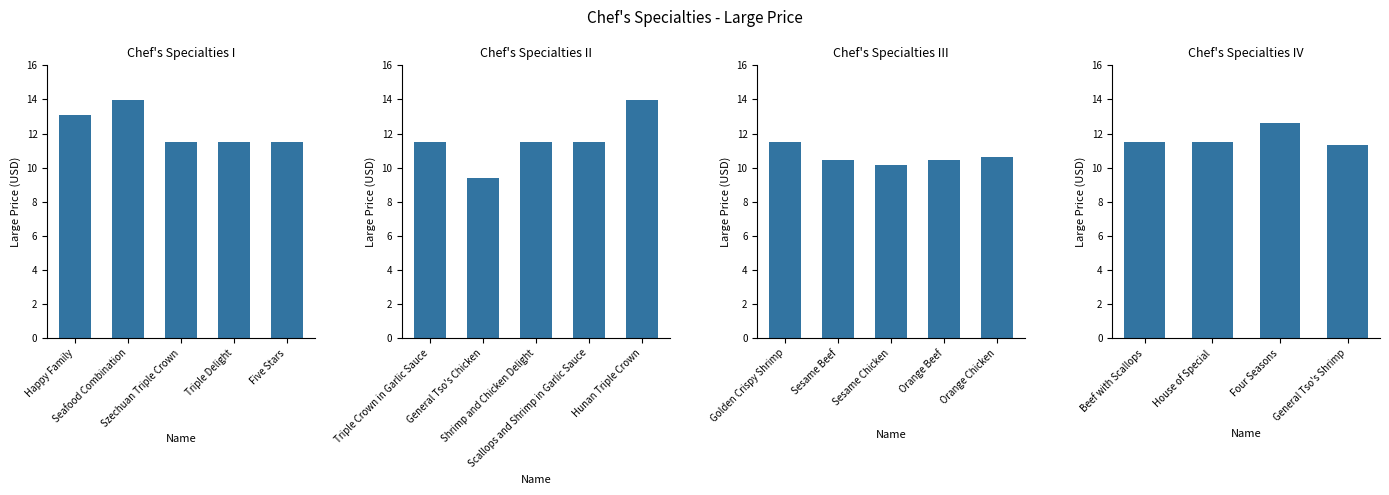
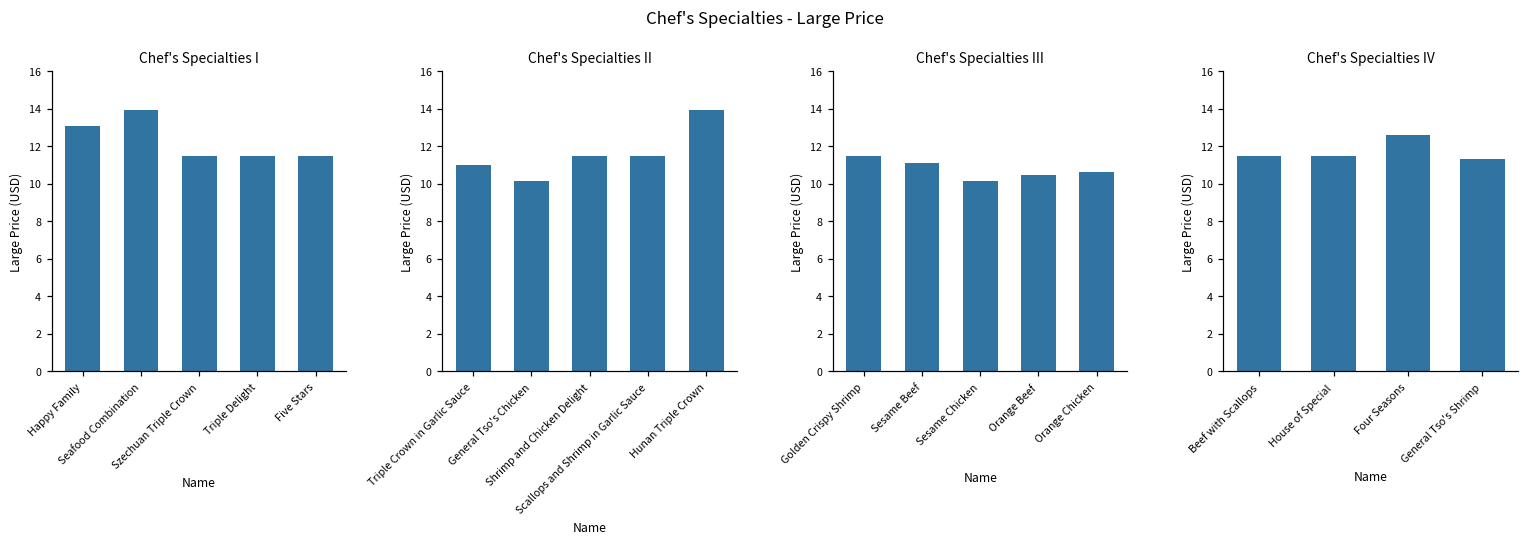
  {
    "Chef's Specialties I": {
      "Happy Family": 13.1,
      "Seafood Combination": 14.0,
      "Szechuan Triple Crown": 11.5,
      "Triple Delight": 11.5,
      "Five Stars": 11.5
    },
    "Chef's Specialties II": {
-     "Triple Crown in Garlic Sauce": 11.5,
-     "General Tso's Chicken": 9.4,
+     "Triple Crown in Garlic Sauce": 11.0,
+     "General Tso's Chicken": 10.2,
      "Shrimp and Chicken Delight": 11.5,
      "Scallops and Shrimp in Garlic Sauce": 11.5,
      "Hunan Triple Crown": 14.0
    },
    "Chef's Specialties III": {
      "Golden Crispy Shrimp": 11.5,
-     "Sesame Beef": 10.5,
+     "Sesame Beef": 11.1,
      "Sesame Chicken": 10.2,
      "Orange Beef": 10.5,
      "Orange Chicken": 10.6
    },
    "Chef's Specialties IV": {
      "Beef with Scallops": 11.5,
      "House of Special": 11.5,
      "Four Seasons": 12.6,
      "General Tso's Shrimp": 11.3
    }
  }
